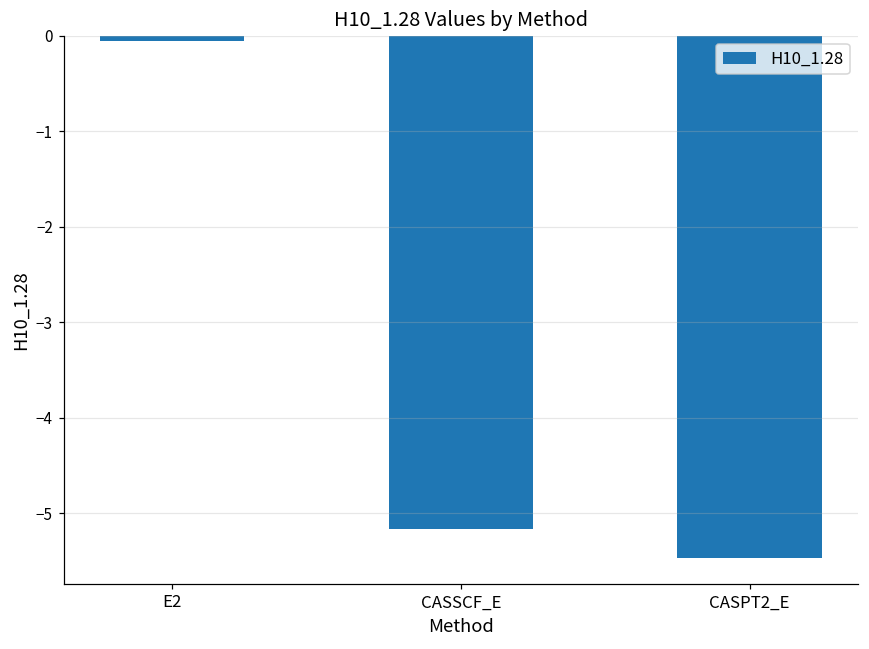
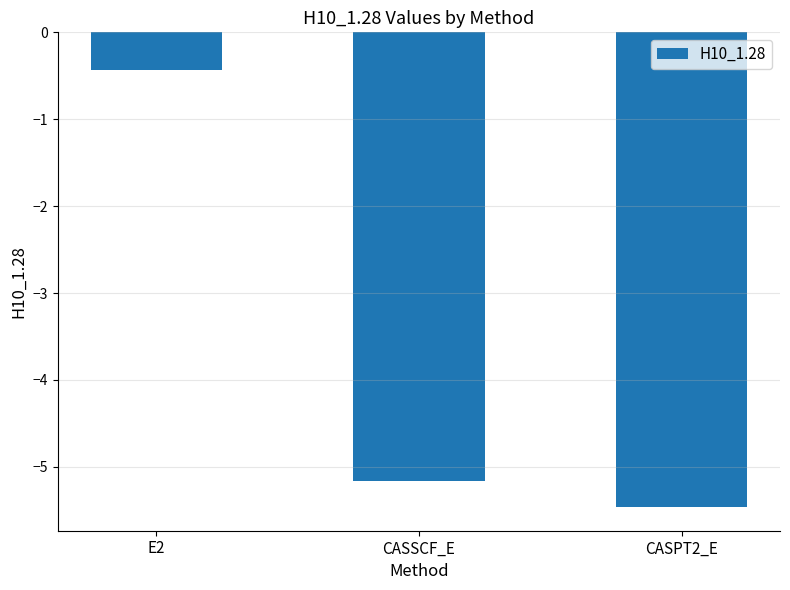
  {
-   "E2": -0.1,
+   "E2": -0.4,
    "CASSCF_E": -5.2,
    "CASPT2_E": -5.5
  }
